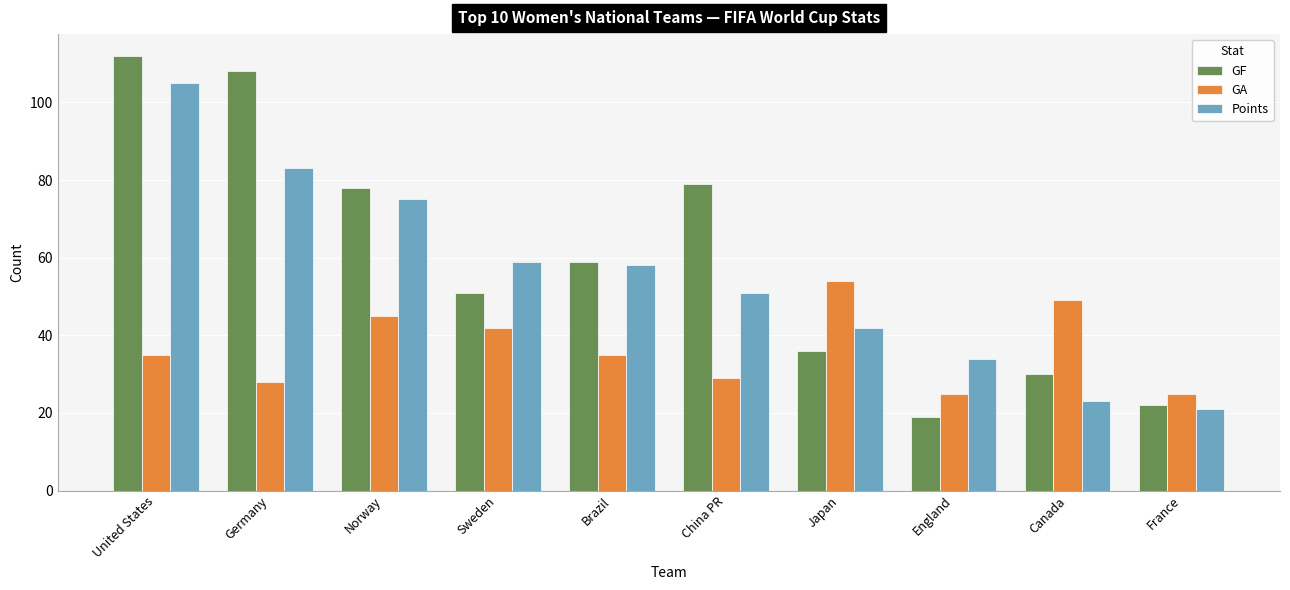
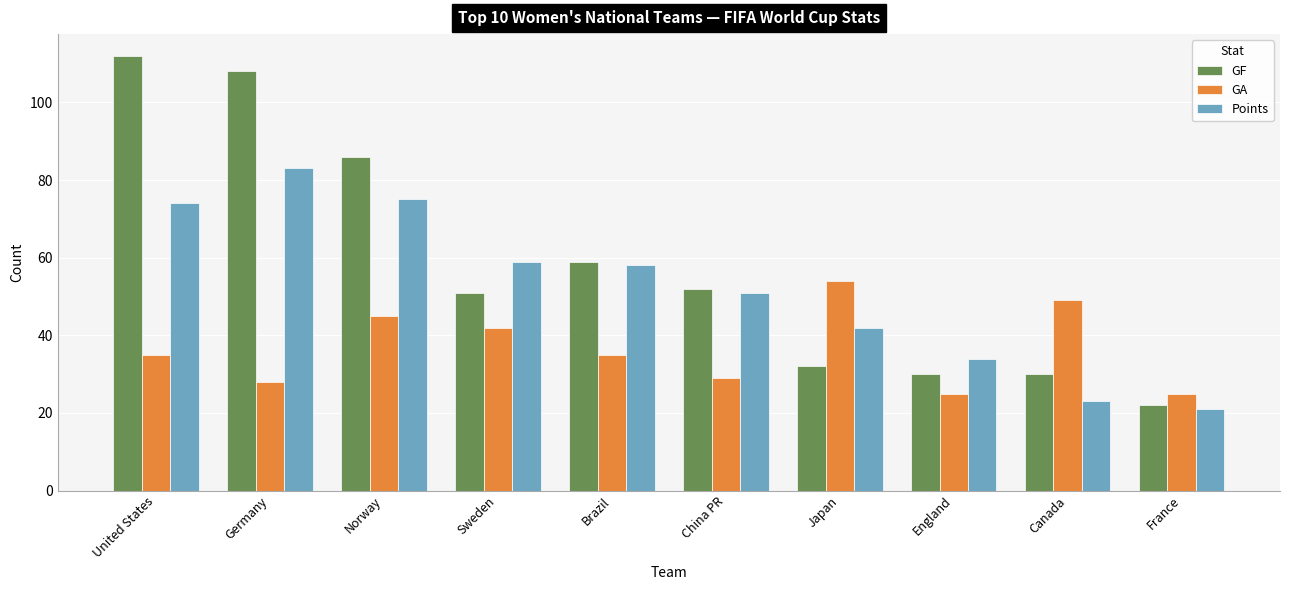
  {
    "GF": {
      "United States": 112,
      "Germany": 108,
-     "Norway": 78,
+     "Norway": 86,
      "Sweden": 51,
      "Brazil": 59,
-     "China PR": 79,
-     "Japan": 36,
-     "England": 19,
+     "China PR": 52,
+     "Japan": 32,
+     "England": 30,
      "Canada": 30,
      "France": 22
    },
    "GA": {
      "United States": 35,
      "Germany": 28,
      "Norway": 45,
      "Sweden": 42,
      "Brazil": 35,
      "China PR": 29,
      "Japan": 54,
      "England": 25,
      "Canada": 49,
      "France": 25
    },
    "Points": {
-     "United States": 105,
+     "United States": 74,
      "Germany": 83,
      "Norway": 75,
      "Sweden": 59,
      "Brazil": 58,
      "China PR": 51,
      "Japan": 42,
      "England": 34,
      "Canada": 23,
      "France": 21
    }
  }
